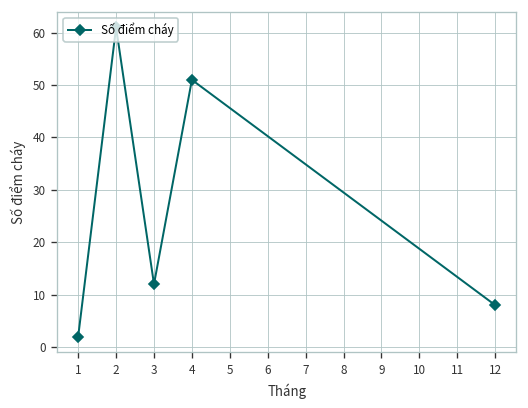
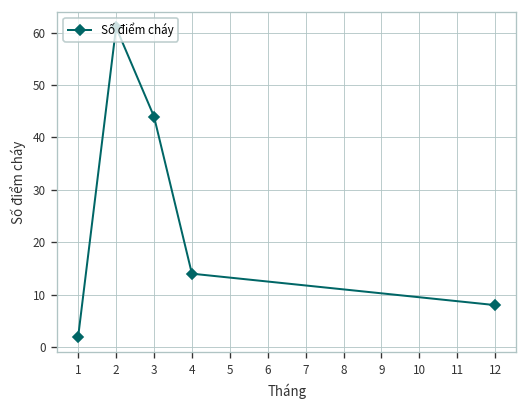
  {
    "1": 2,
-   "3": 12,
-   "4": 51,
+   "3": 44,
+   "4": 14,
    "12": 8
  }
